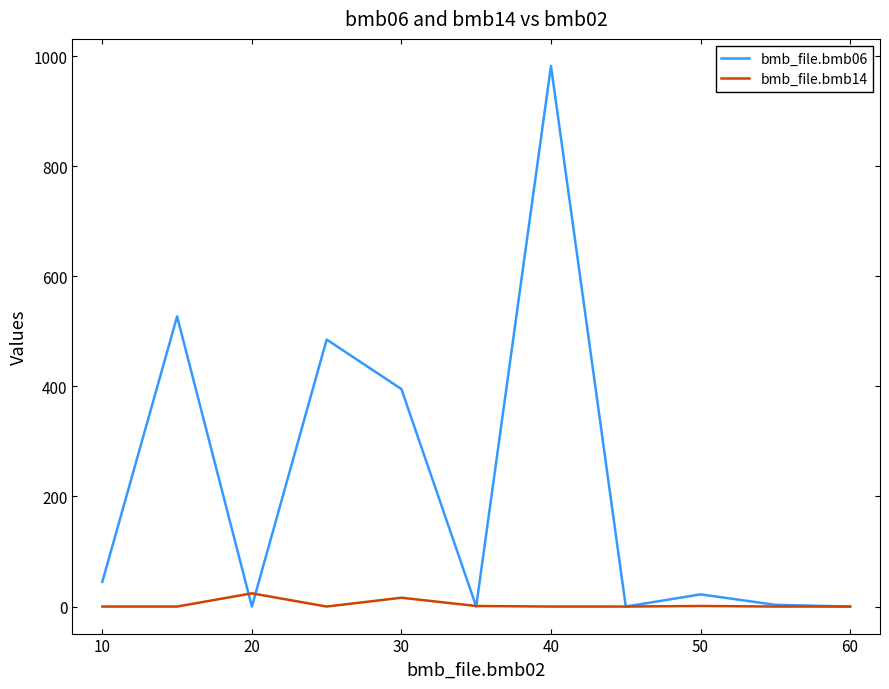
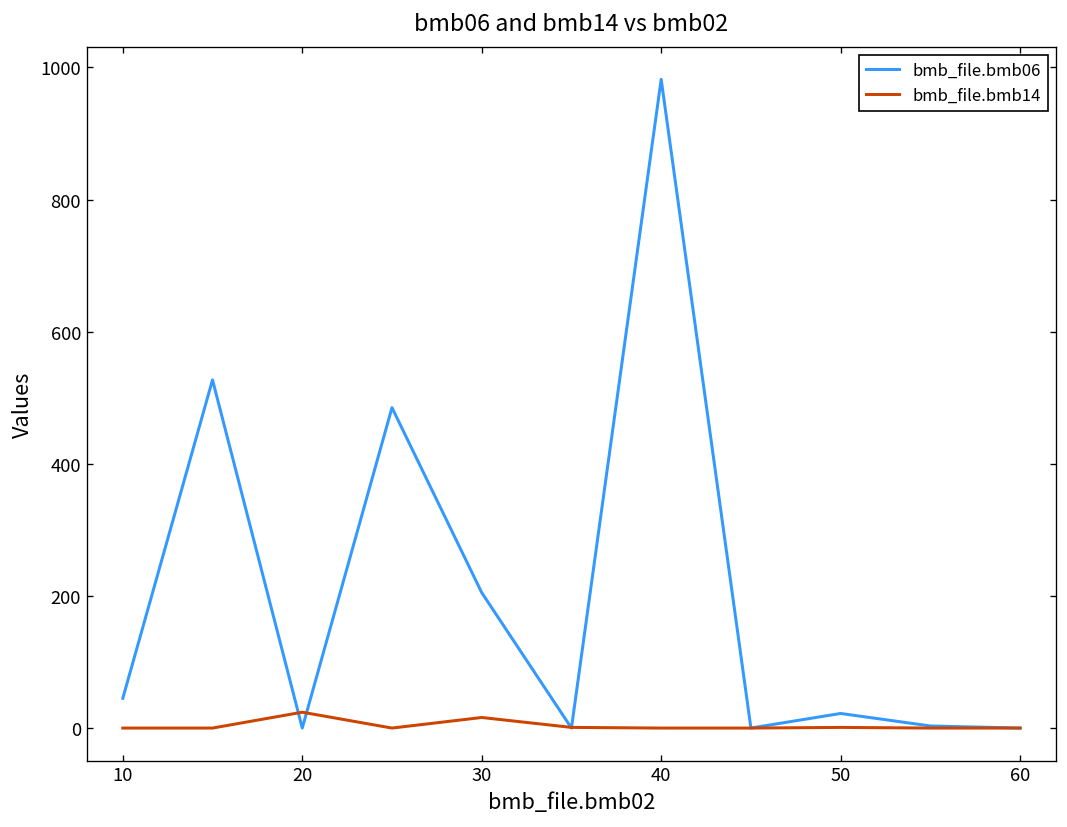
  {
    "bmb_file.bmb06": {
      "10": 50,
      "20": 0,
-     "30": 400,
+     "30": 210,
      "40": 980,
      "50": 20
    },
    "bmb_file.bmb14": {
      "10": 0,
      "20": 20,
      "30": 20,
      "40": 0,
      "50": 0
    }
  }
